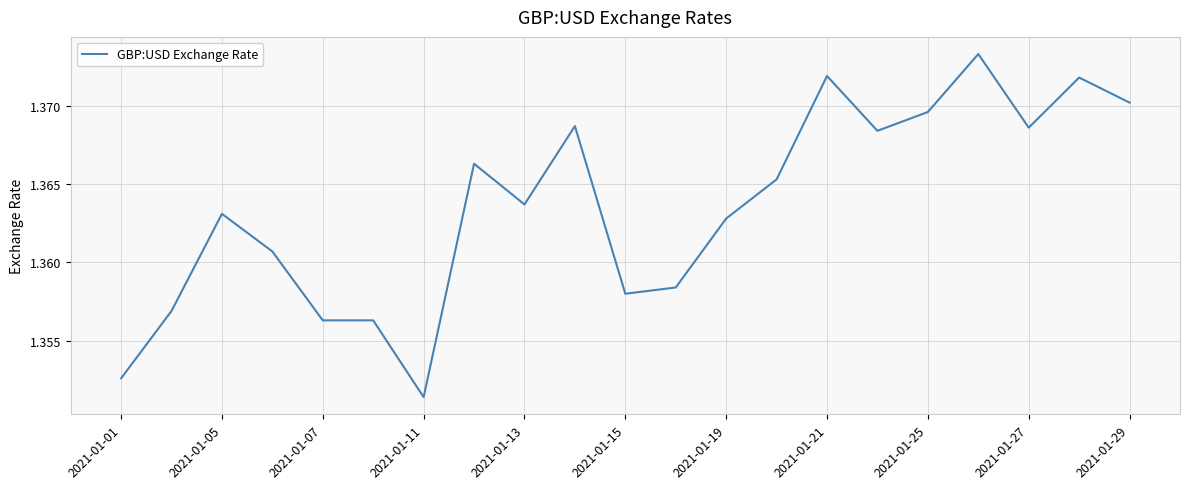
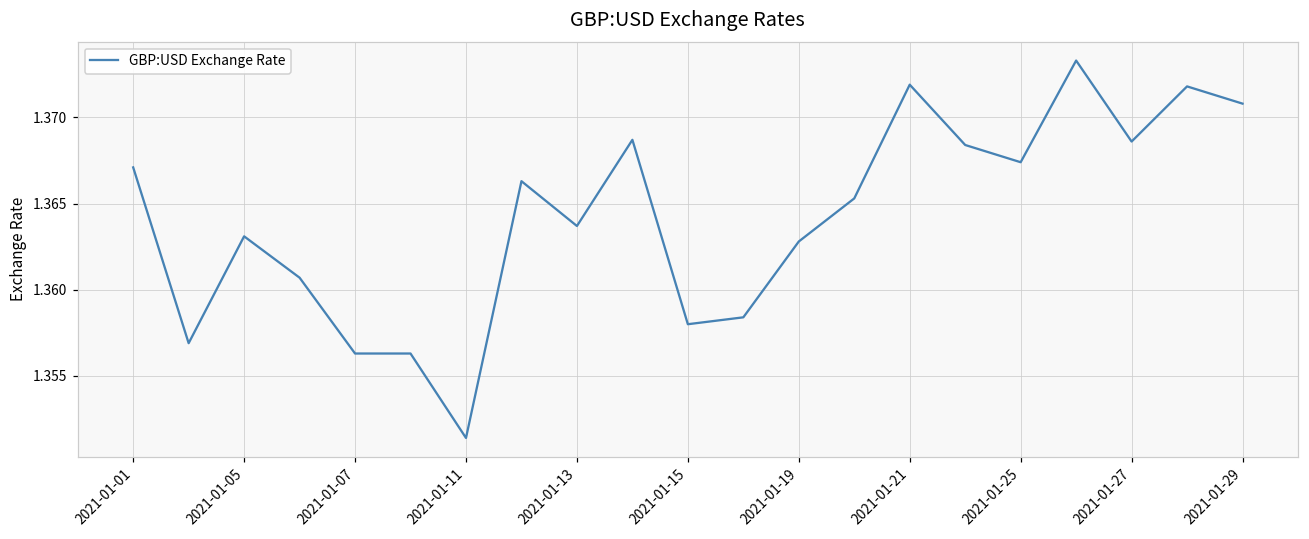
  {
-   "2021-01-01": 1.3526,
+   "2021-01-01": 1.3671,
    "2021-01-05": 1.3631,
    "2021-01-07": 1.3563,
    "2021-01-11": 1.3514,
    "2021-01-13": 1.3637,
    "2021-01-15": 1.3580,
    "2021-01-19": 1.3628,
    "2021-01-21": 1.3719,
-   "2021-01-25": 1.3696,
+   "2021-01-25": 1.3674,
    "2021-01-27": 1.3686,
-   "2021-01-29": 1.3702
+   "2021-01-29": 1.3708
  }
